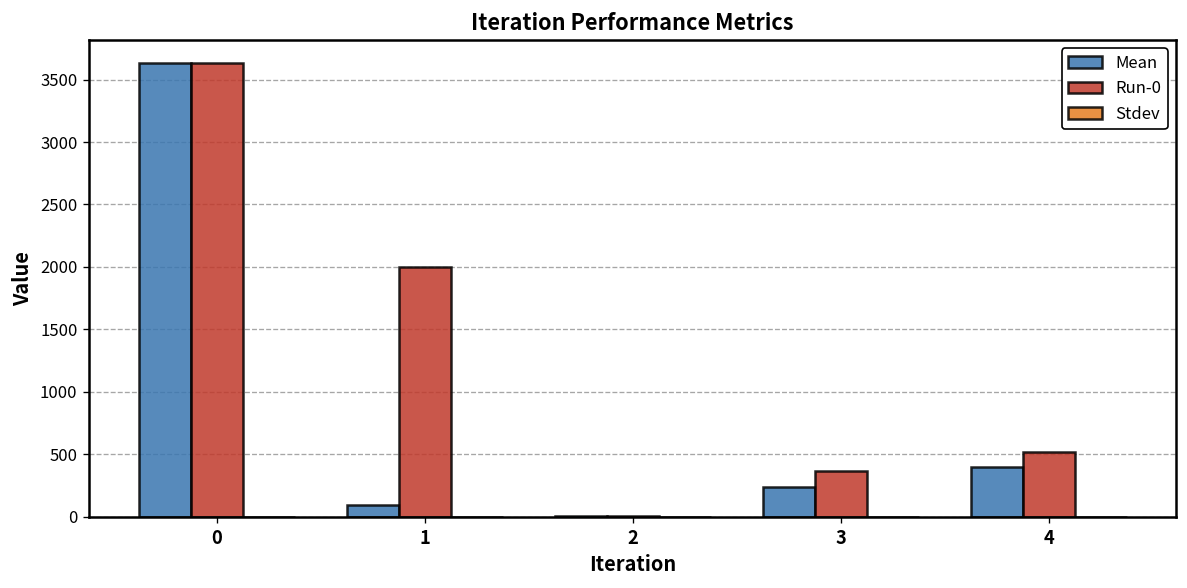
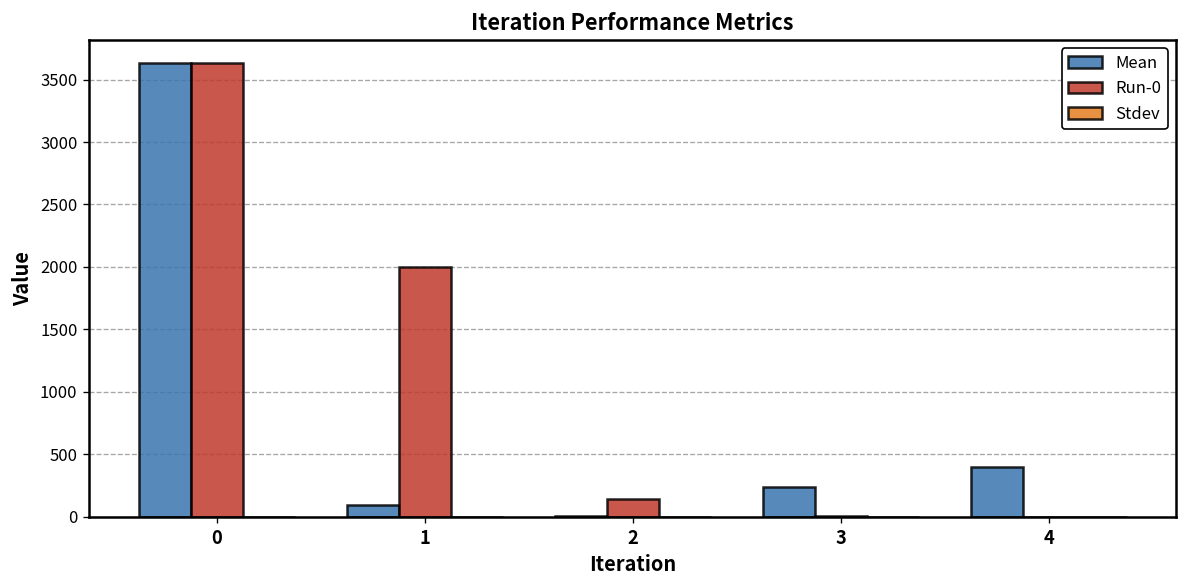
  {
    "Mean": {
      "0": 3630,
      "1": 100,
      "3": 240,
      "4": 400
    },
    "Run-0": {
      "0": 3630,
      "1": 2000,
-     "2": 10,
-     "3": 360,
-     "4": 520
+     "2": 140,
+     "3": 0,
+     "4": 0
    },
    "Stdev": {
      "0": 0,
      "1": 0,
      "2": 0,
      "3": 0,
      "4": 0
    }
  }
